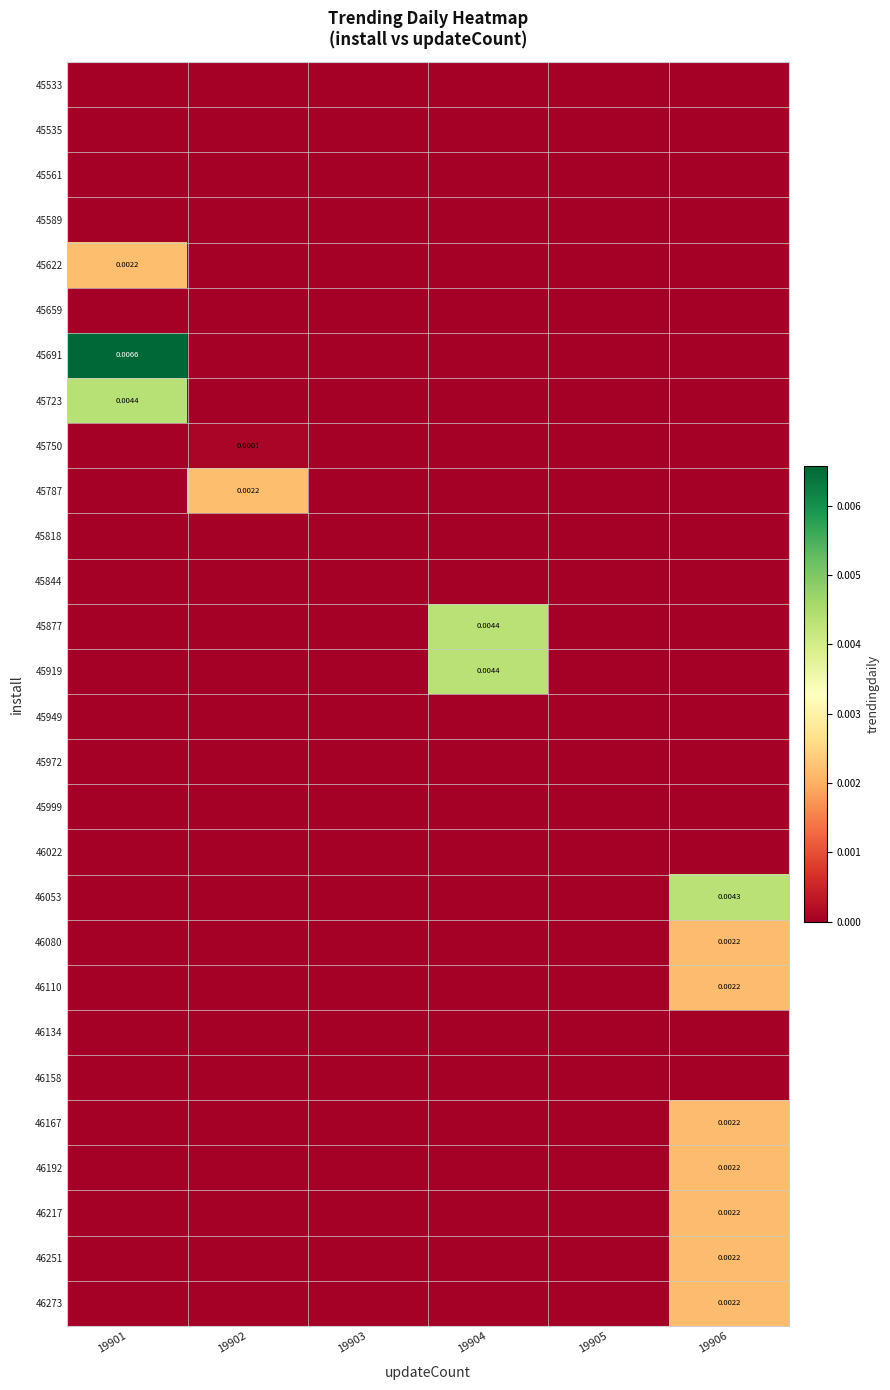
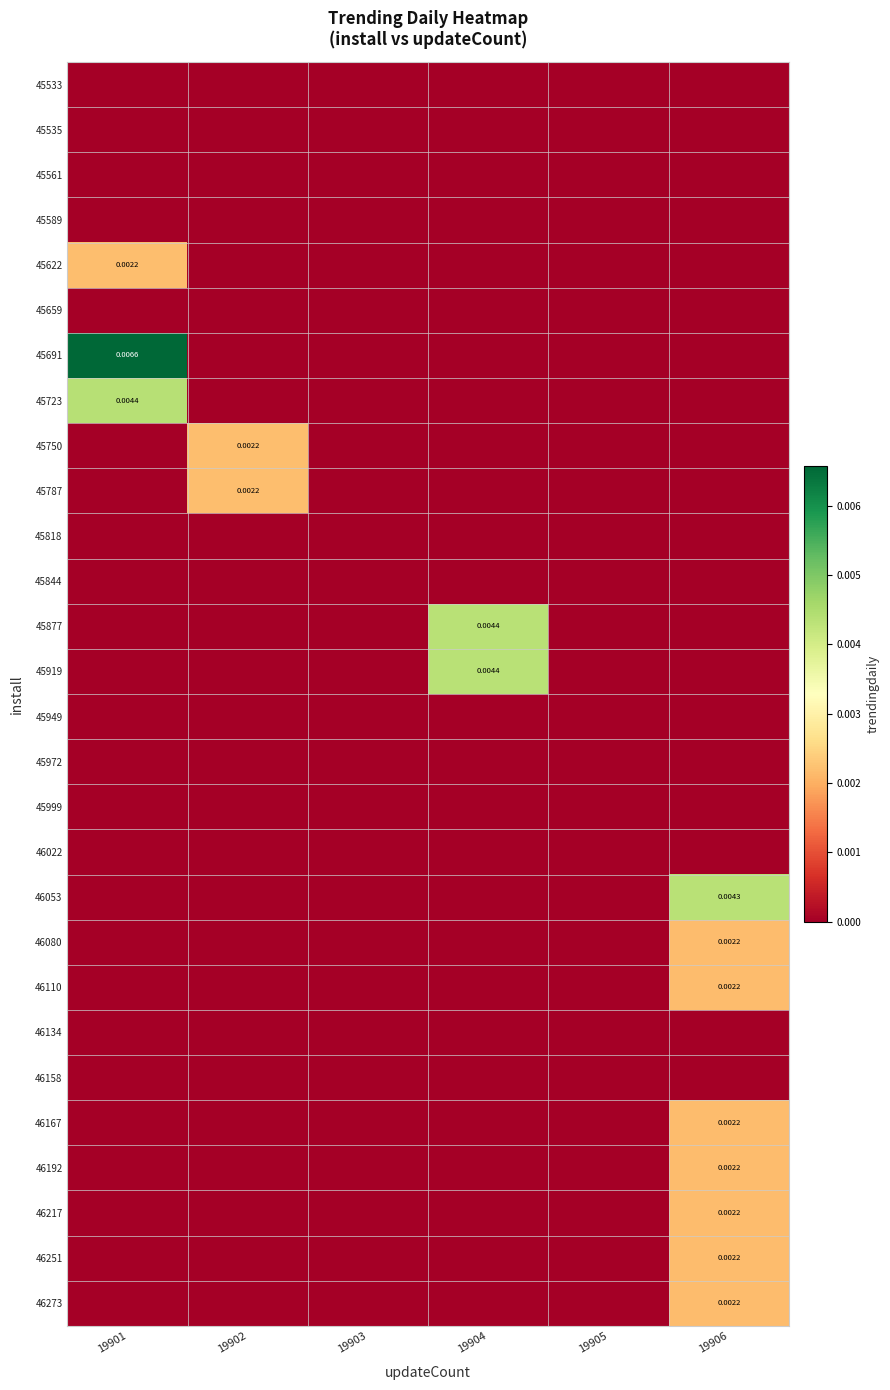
  {
    "45622": {
      "19901": 0.0022
    },
    "45691": {
      "19901": 0.0066
    },
    "45723": {
      "19901": 0.0044
    },
    "45750": {
-     "19902": 0.0001
+     "19902": 0.0022
    },
    "45787": {
      "19902": 0.0022
    },
    "45877": {
      "19904": 0.0044
    },
    "45919": {
      "19904": 0.0044
    },
    "46053": {
      "19906": 0.0043
    },
    "46080": {
      "19906": 0.0022
    },
    "46110": {
      "19906": 0.0022
    },
    "46167": {
      "19906": 0.0022
    },
    "46192": {
      "19906": 0.0022
    },
    "46217": {
      "19906": 0.0022
    },
    "46251": {
      "19906": 0.0022
    },
    "46273": {
      "19906": 0.0022
    }
  }
